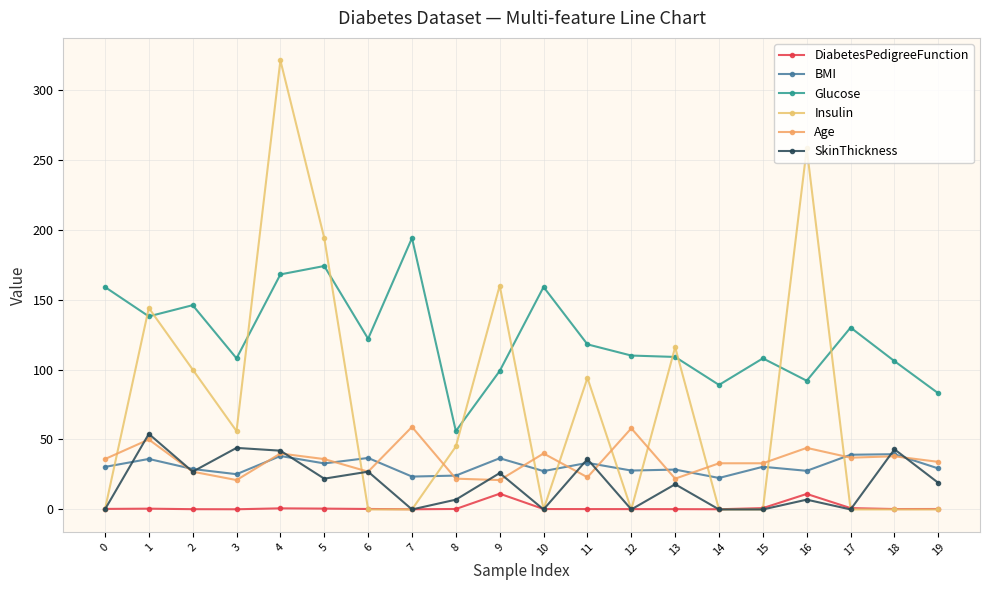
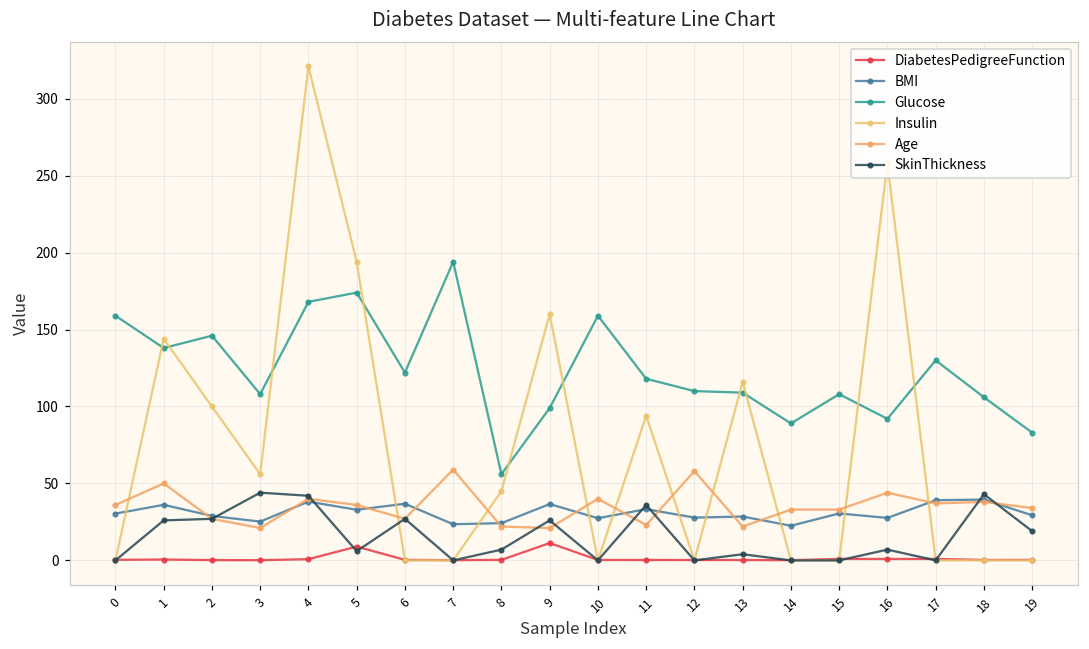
  {
    "DiabetesPedigreeFunction": {
      "1": 1,
      "2": 0,
      "3": 0,
      "4": 1,
-     "5": 1,
+     "5": 9,
      "8": 0,
      "9": 11,
      "11": 0,
      "13": 0,
-     "16": 11
+     "16": 1
    },
    "SkinThickness": {
-     "1": 54,
+     "1": 26,
      "3": 44,
      "4": 42,
-     "5": 22,
+     "5": 6,
      "8": 7,
      "9": 26,
      "11": 36,
-     "13": 18,
+     "13": 4,
      "16": 7,
      "18": 43,
      "19": 19
    }
  }
